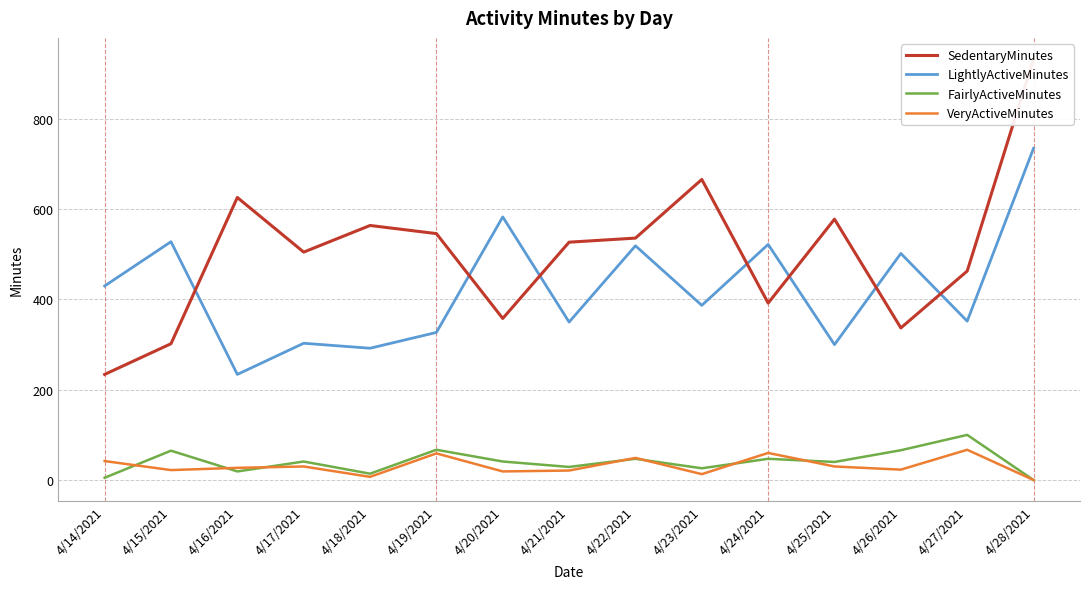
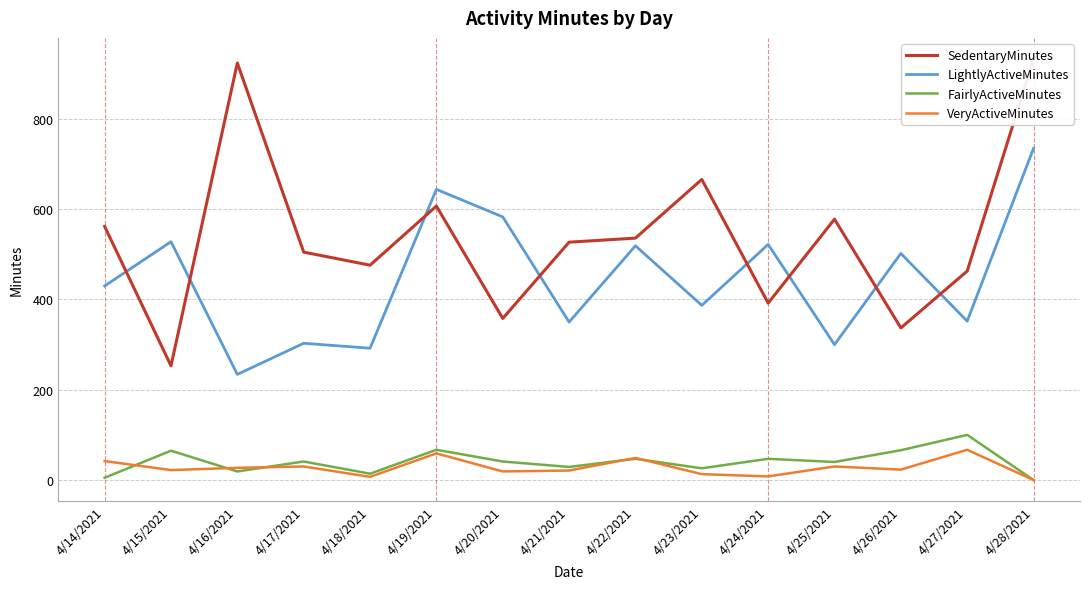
  {
    "SedentaryMinutes": {
-     "4/14/2021": 230,
-     "4/15/2021": 300,
-     "4/16/2021": 630,
+     "4/14/2021": 560,
+     "4/15/2021": 250,
+     "4/16/2021": 920,
      "4/17/2021": 510,
-     "4/18/2021": 560,
-     "4/19/2021": 550,
+     "4/18/2021": 480,
+     "4/19/2021": 610,
      "4/20/2021": 360,
      "4/21/2021": 530,
      "4/22/2021": 540,
      "4/23/2021": 670,
      "4/24/2021": 390,
      "4/25/2021": 580,
      "4/26/2021": 340,
      "4/27/2021": 460
    },
    "LightlyActiveMinutes": {
      "4/14/2021": 430,
      "4/15/2021": 530,
      "4/16/2021": 230,
      "4/17/2021": 300,
      "4/18/2021": 290,
-     "4/19/2021": 330,
+     "4/19/2021": 640,
      "4/20/2021": 580,
      "4/21/2021": 350,
      "4/22/2021": 520,
      "4/23/2021": 390,
      "4/24/2021": 520,
      "4/25/2021": 300,
      "4/26/2021": 500,
      "4/27/2021": 350,
      "4/28/2021": 740
    },
    "FairlyActiveMinutes": {
      "4/14/2021": 10,
      "4/15/2021": 70,
      "4/16/2021": 20,
      "4/17/2021": 40,
      "4/18/2021": 10,
      "4/19/2021": 70,
      "4/20/2021": 40,
      "4/21/2021": 30,
      "4/23/2021": 30,
      "4/24/2021": 50,
      "4/25/2021": 40,
      "4/26/2021": 70,
      "4/27/2021": 100
    },
    "VeryActiveMinutes": {
      "4/14/2021": 40,
      "4/15/2021": 20,
      "4/16/2021": 30,
      "4/17/2021": 30,
      "4/18/2021": 10,
      "4/19/2021": 60,
      "4/20/2021": 20,
      "4/21/2021": 20,
      "4/23/2021": 10,
-     "4/24/2021": 60,
+     "4/24/2021": 10,
      "4/25/2021": 30,
      "4/26/2021": 20,
      "4/27/2021": 70
    }
  }
